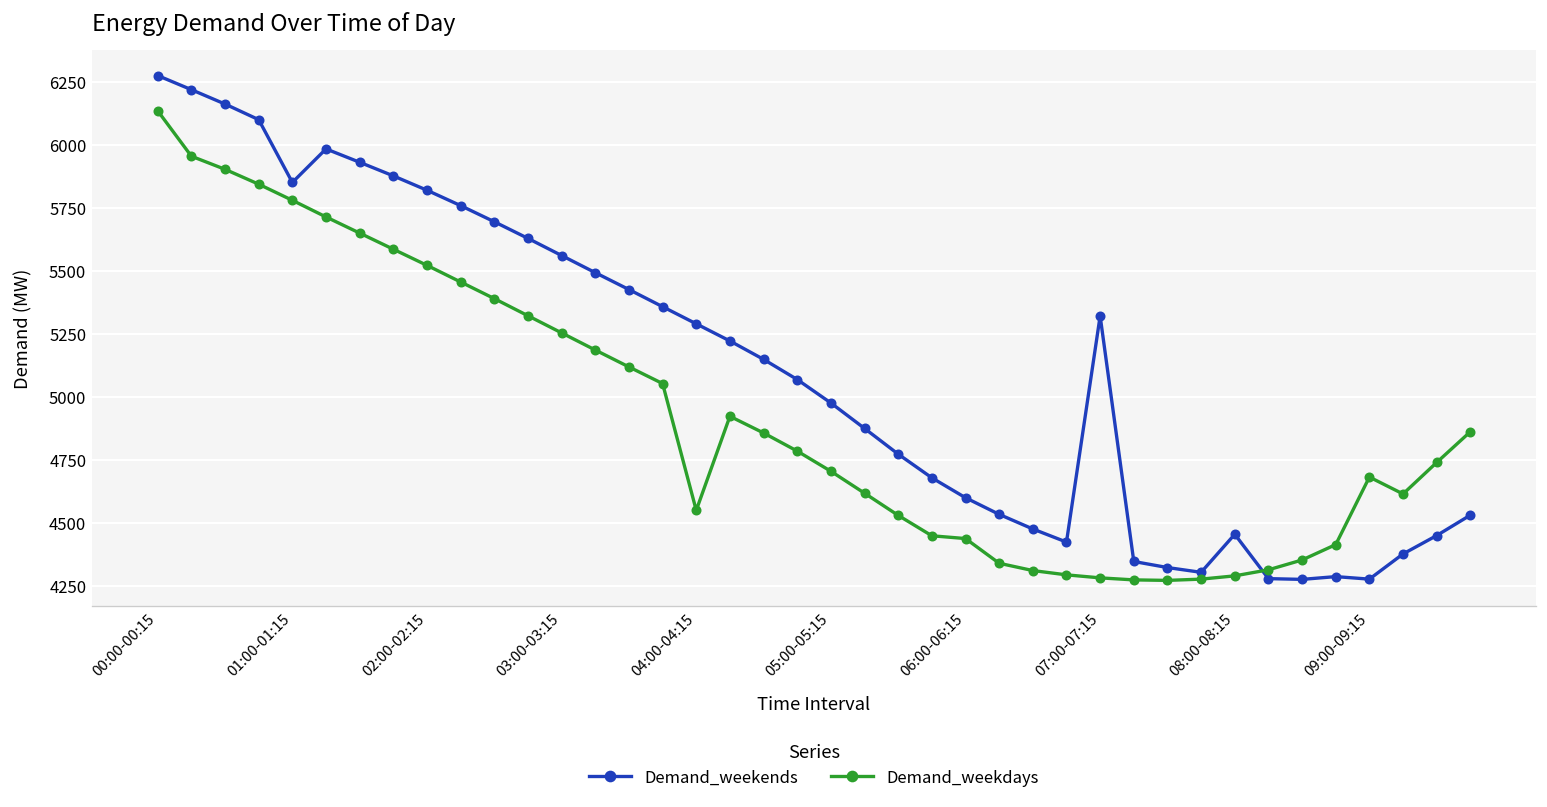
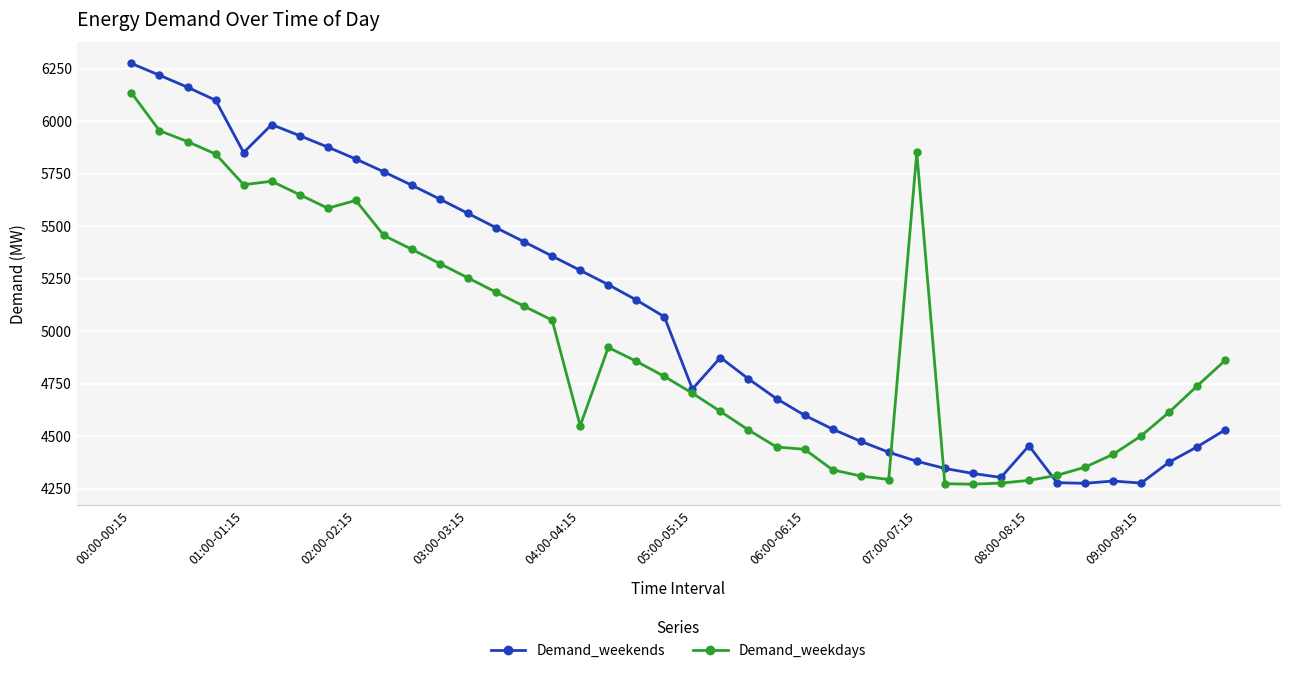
  {
    "Demand_weekends": {
      "00:00-00:15": 6270,
      "01:00-01:15": 5850,
      "02:00-02:15": 5820,
      "03:00-03:15": 5560,
      "04:00-04:15": 5290,
-     "05:00-05:15": 4980,
+     "05:00-05:15": 4720,
      "06:00-06:15": 4600,
-     "07:00-07:15": 5320,
+     "07:00-07:15": 4380,
      "08:00-08:15": 4450,
      "09:00-09:15": 4280
    },
    "Demand_weekdays": {
      "00:00-00:15": 6130,
-     "01:00-01:15": 5780,
-     "02:00-02:15": 5520,
+     "01:00-01:15": 5700,
+     "02:00-02:15": 5620,
      "03:00-03:15": 5250,
      "04:00-04:15": 4550,
      "05:00-05:15": 4700,
      "06:00-06:15": 4440,
-     "07:00-07:15": 4280,
+     "07:00-07:15": 5850,
      "08:00-08:15": 4290,
-     "09:00-09:15": 4680
+     "09:00-09:15": 4500
    }
  }
